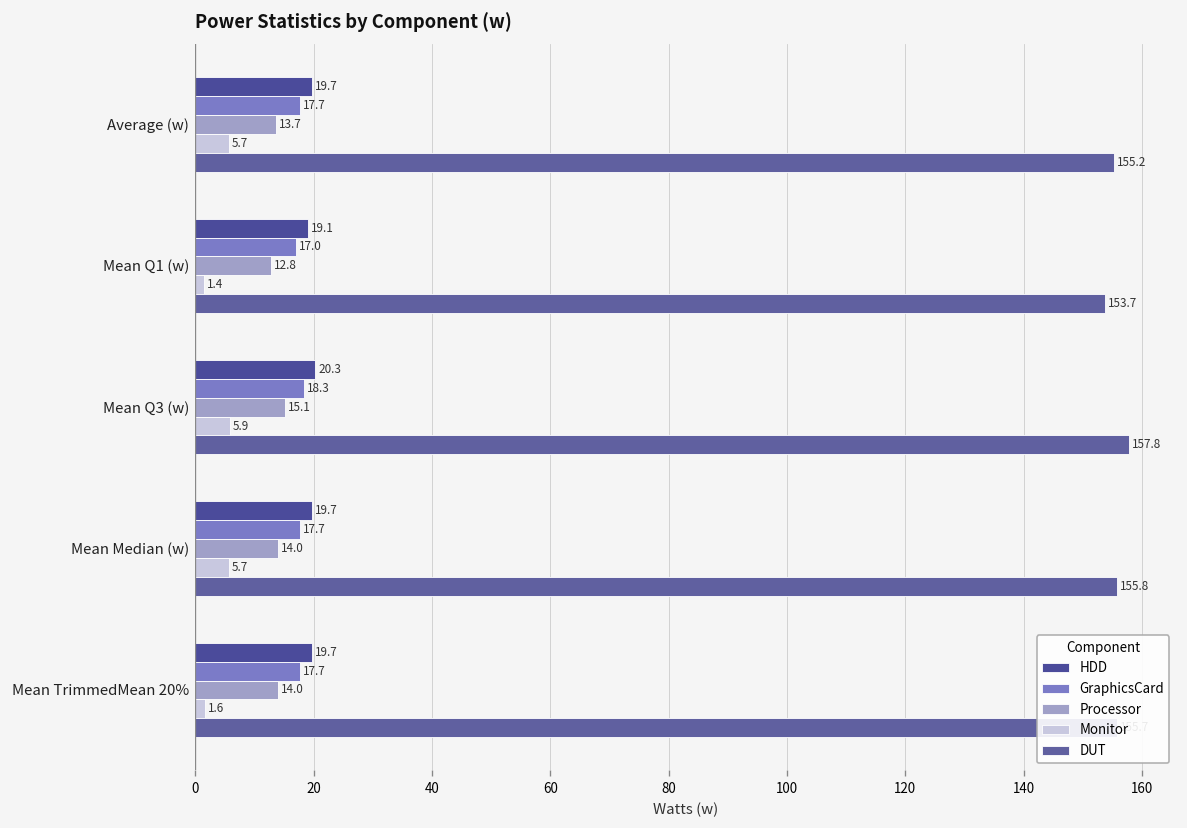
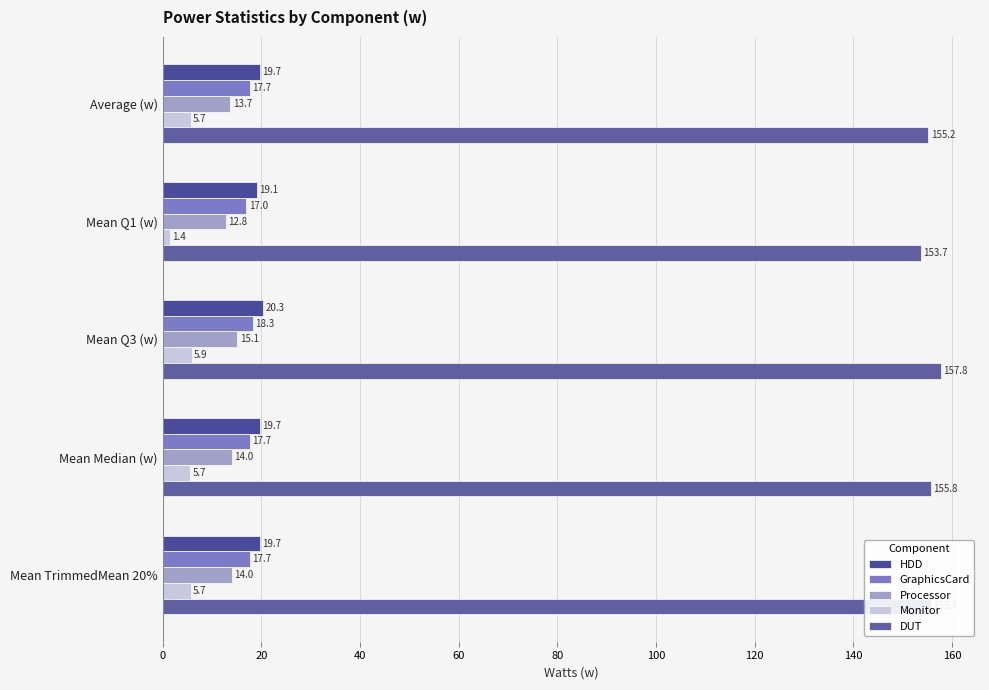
  {
    "Monitor": {
      "Average (w)": 5.7,
      "Mean Q1 (w)": 1.4,
      "Mean Q3 (w)": 5.9,
      "Mean Median (w)": 5.7,
-     "Mean TrimmedMean 20%": 1.6
+     "Mean TrimmedMean 20%": 5.7
    }
  }
